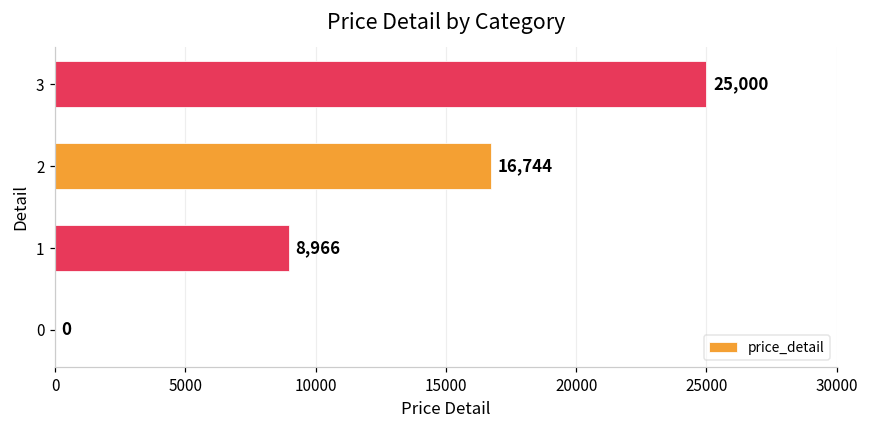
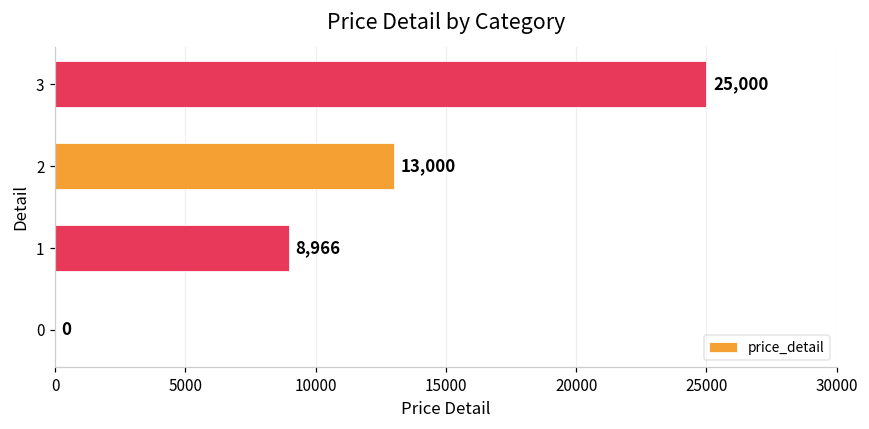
  {
    "3": "25,000",
-   "2": "16,744",
+   "2": "13,000",
    "1": "8,966",
    "0": "0"
  }
